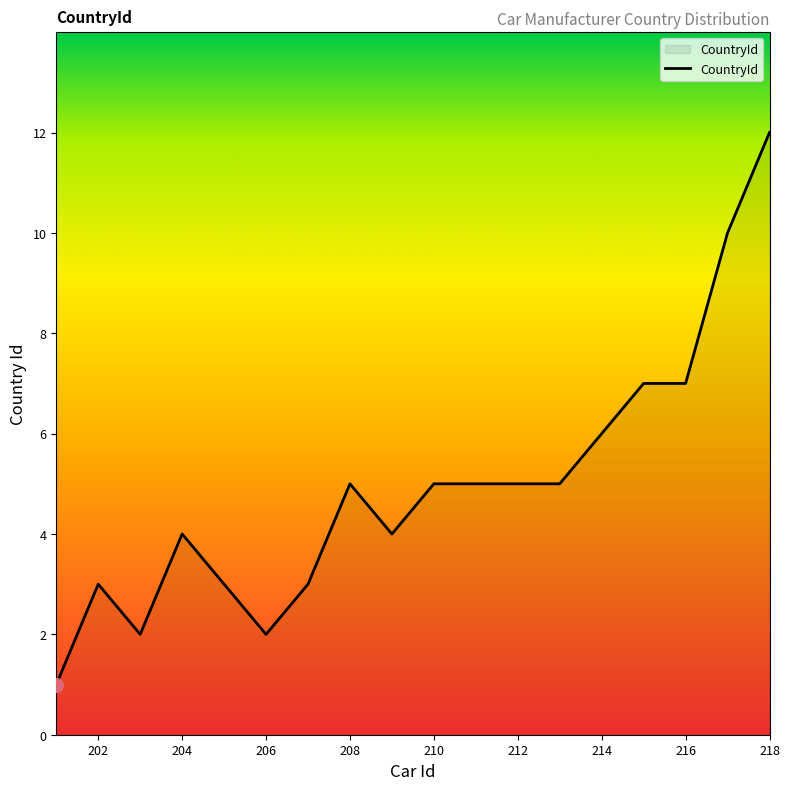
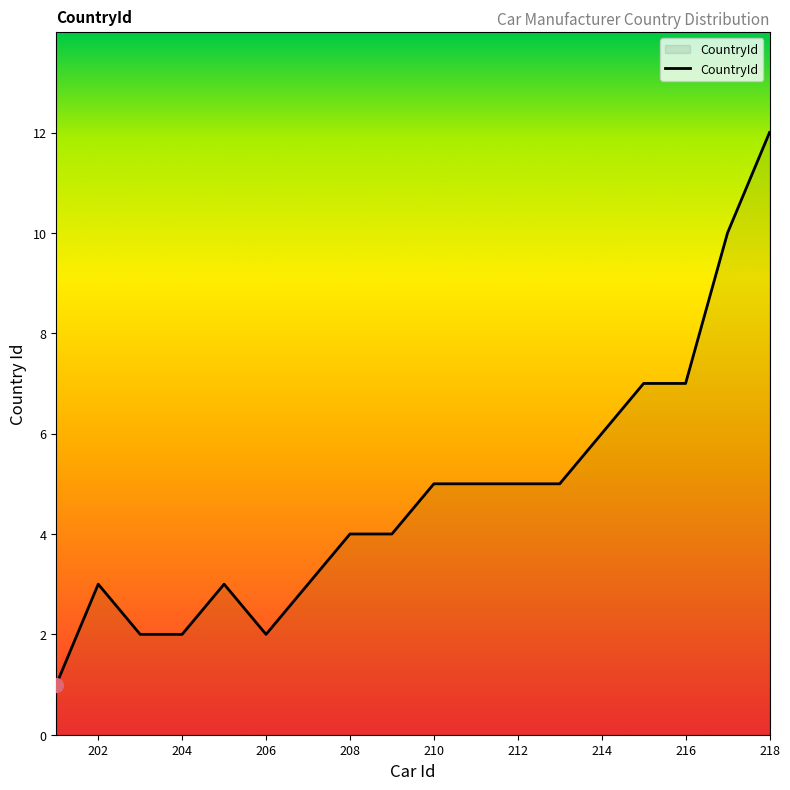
  {
    "CountryId": {
      "202": 3,
-     "204": 4,
+     "204": 2,
      "206": 2,
-     "208": 5,
+     "208": 4,
      "210": 5,
      "212": 5,
      "214": 6,
      "216": 7,
      "218": 12
    }
  }
